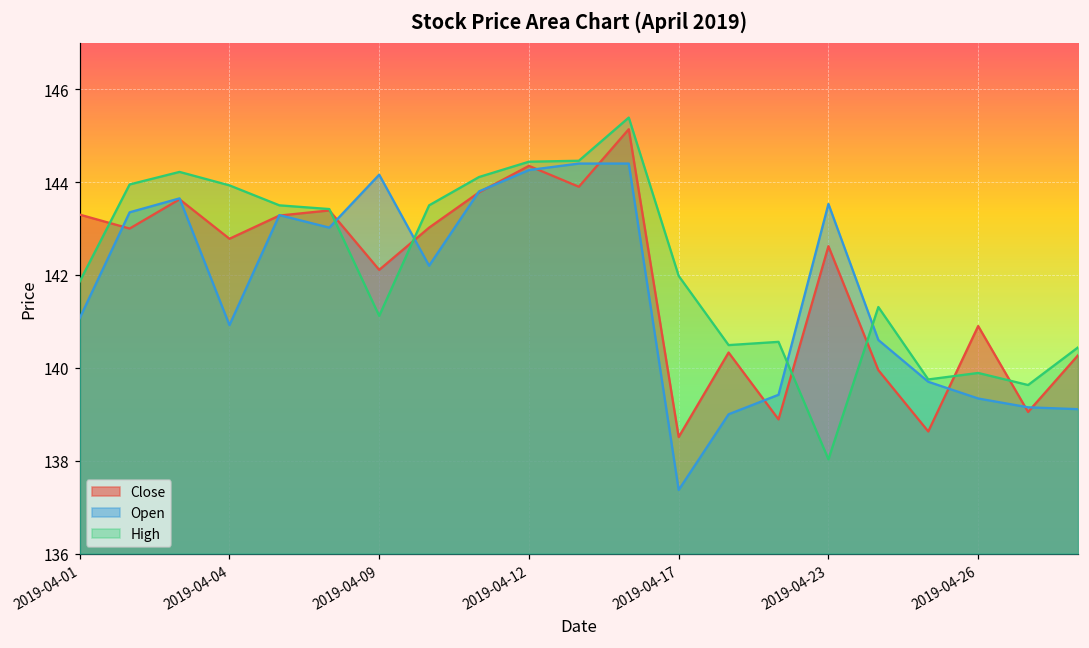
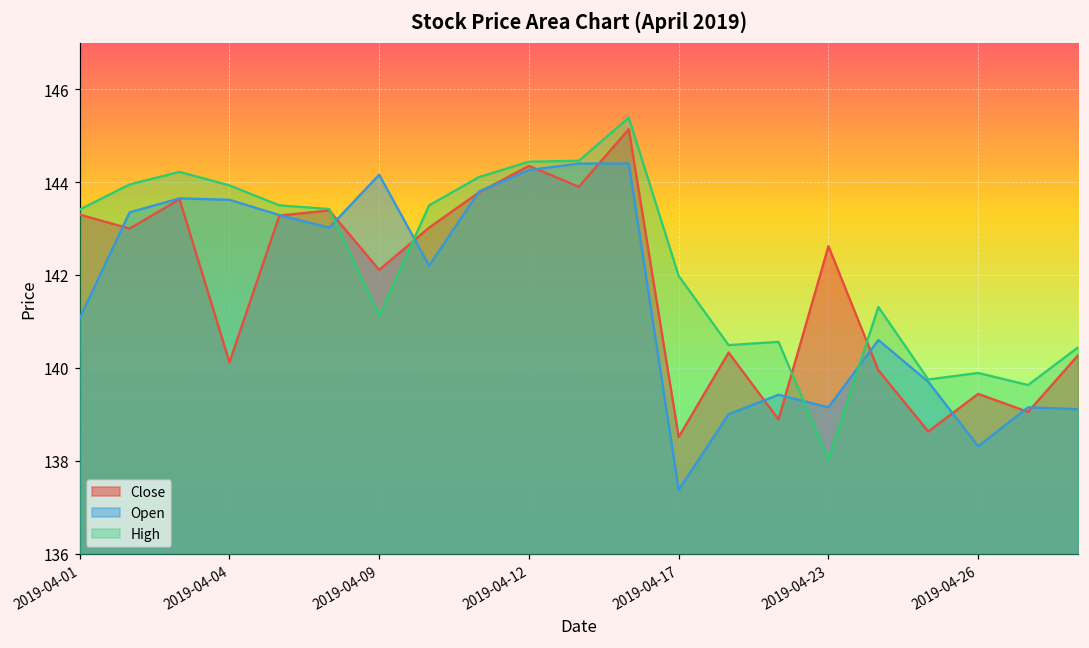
  {
    "Close": {
      "2019-04-01": 143.3,
-     "2019-04-04": 142.8,
+     "2019-04-04": 140.1,
      "2019-04-09": 142.1,
      "2019-04-12": 144.4,
      "2019-04-17": 138.5,
      "2019-04-23": 142.6,
-     "2019-04-26": 140.9
+     "2019-04-26": 139.4
    },
    "Open": {
      "2019-04-01": 141.1,
-     "2019-04-04": 140.9,
+     "2019-04-04": 143.6,
      "2019-04-09": 144.2,
      "2019-04-12": 144.3,
      "2019-04-17": 137.4,
-     "2019-04-23": 143.5,
-     "2019-04-26": 139.3
+     "2019-04-23": 139.2,
+     "2019-04-26": 138.3
    },
    "High": {
-     "2019-04-01": 141.9,
+     "2019-04-01": 143.4,
      "2019-04-04": 143.9,
      "2019-04-09": 141.1,
      "2019-04-12": 144.4,
      "2019-04-17": 142.0,
      "2019-04-23": 138.0,
      "2019-04-26": 139.9
    }
  }
